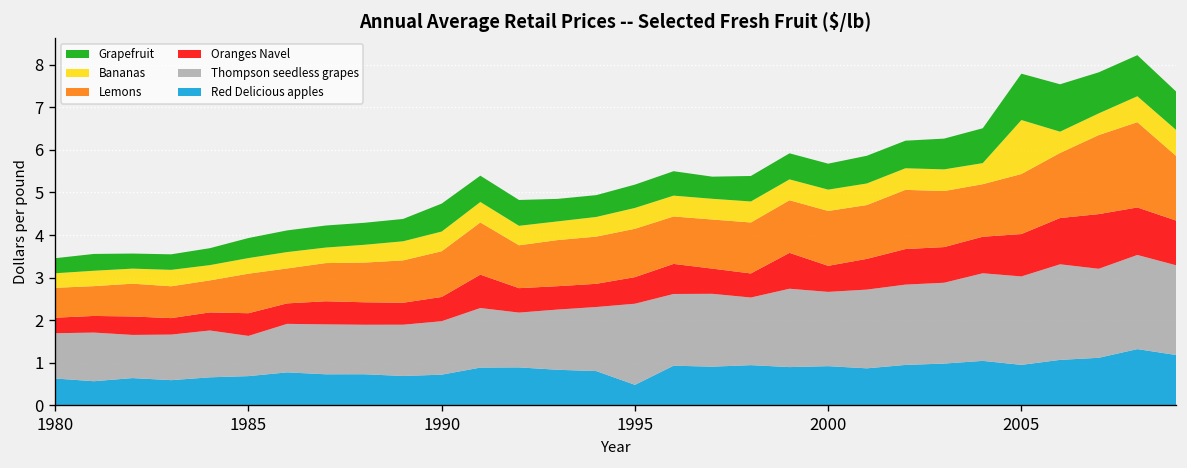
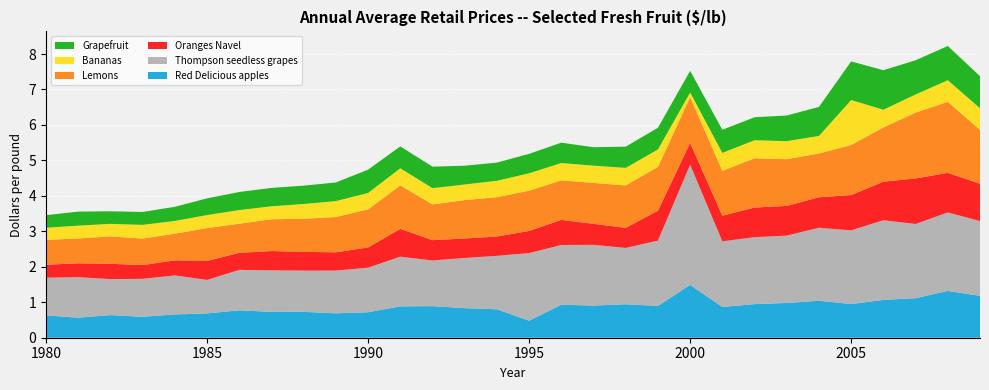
  {
    "Red Delicious apples": {
      "1980": 0.6,
      "1985": 0.7,
      "1990": 0.7,
      "1995": 0.5,
-     "2000": 0.9,
+     "2000": 1.5,
      "2005": 0.9
    },
    "Thompson seedless grapes": {
      "1980": 1.1,
      "1985": 0.9,
      "1990": 1.3,
      "1995": 1.9,
-     "2000": 1.7,
+     "2000": 3.4,
      "2005": 2.1
    },
    "Oranges Navel": {
      "1980": 0.4,
      "1985": 0.5,
      "1990": 0.6,
      "1995": 0.6,
      "2000": 0.6,
      "2005": 1.0
    },
    "Lemons": {
      "1980": 0.7,
      "1985": 0.9,
      "1990": 1.1,
      "1995": 1.1,
      "2000": 1.3,
      "2005": 1.4
    },
    "Bananas": {
      "1980": 0.3,
      "1985": 0.4,
      "1990": 0.5,
      "1995": 0.5,
-     "2000": 0.5,
+     "2000": 0.1,
      "2005": 1.3
    },
    "Grapefruit": {
      "1980": 0.4,
      "1985": 0.5,
      "1990": 0.7,
      "1995": 0.5,
      "2000": 0.6,
      "2005": 1.1
    }
  }
